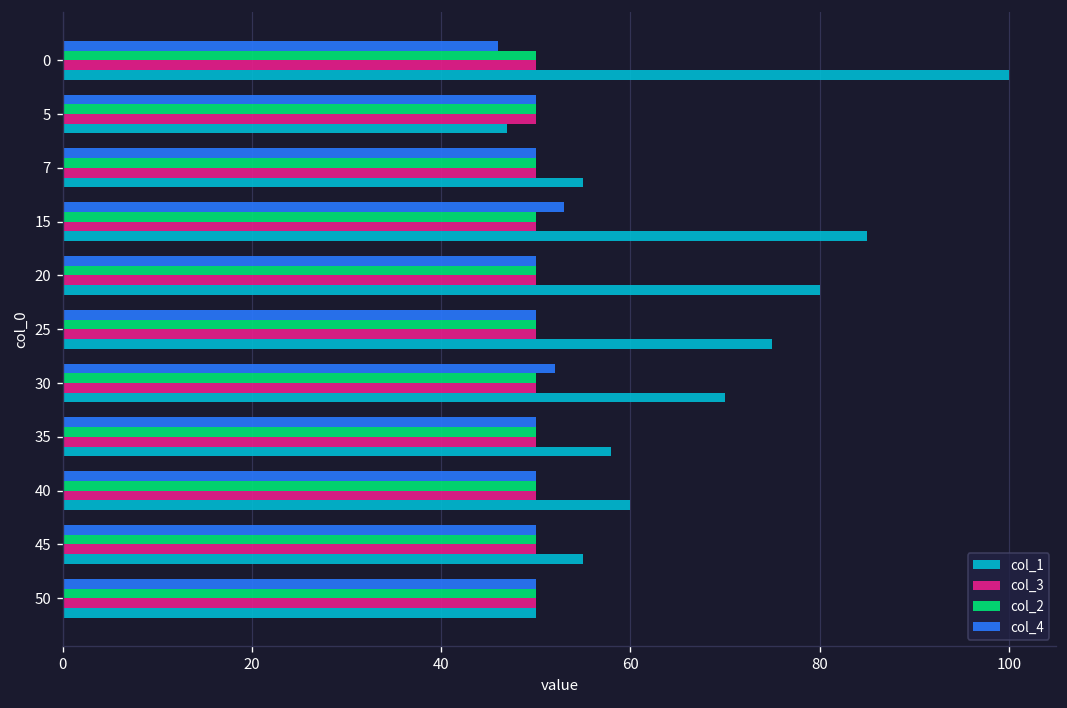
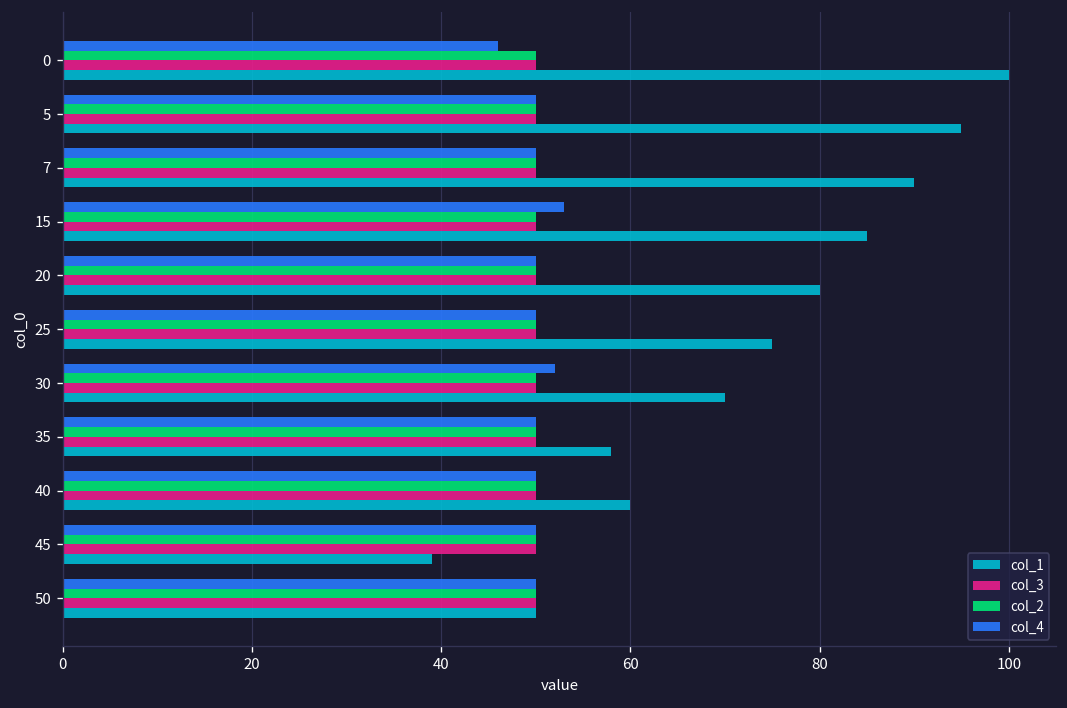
  {
    "col_1": {
      "0": 100,
-     "5": 47,
-     "7": 55,
+     "5": 95,
+     "7": 90,
      "15": 85,
      "20": 80,
      "25": 75,
      "30": 70,
      "35": 58,
      "40": 60,
-     "45": 55,
+     "45": 39,
      "50": 50
    },
    "col_3": {
      "0": 50,
      "5": 50,
      "7": 50,
      "15": 50,
      "20": 50,
      "25": 50,
      "30": 50,
      "35": 50,
      "40": 50,
      "45": 50,
      "50": 50
    },
    "col_2": {
      "0": 50,
      "5": 50,
      "7": 50,
      "15": 50,
      "20": 50,
      "25": 50,
      "30": 50,
      "35": 50,
      "40": 50,
      "45": 50,
      "50": 50
    },
    "col_4": {
      "0": 46,
      "5": 50,
      "7": 50,
      "15": 53,
      "20": 50,
      "25": 50,
      "30": 52,
      "35": 50,
      "40": 50,
      "45": 50,
      "50": 50
    }
  }
